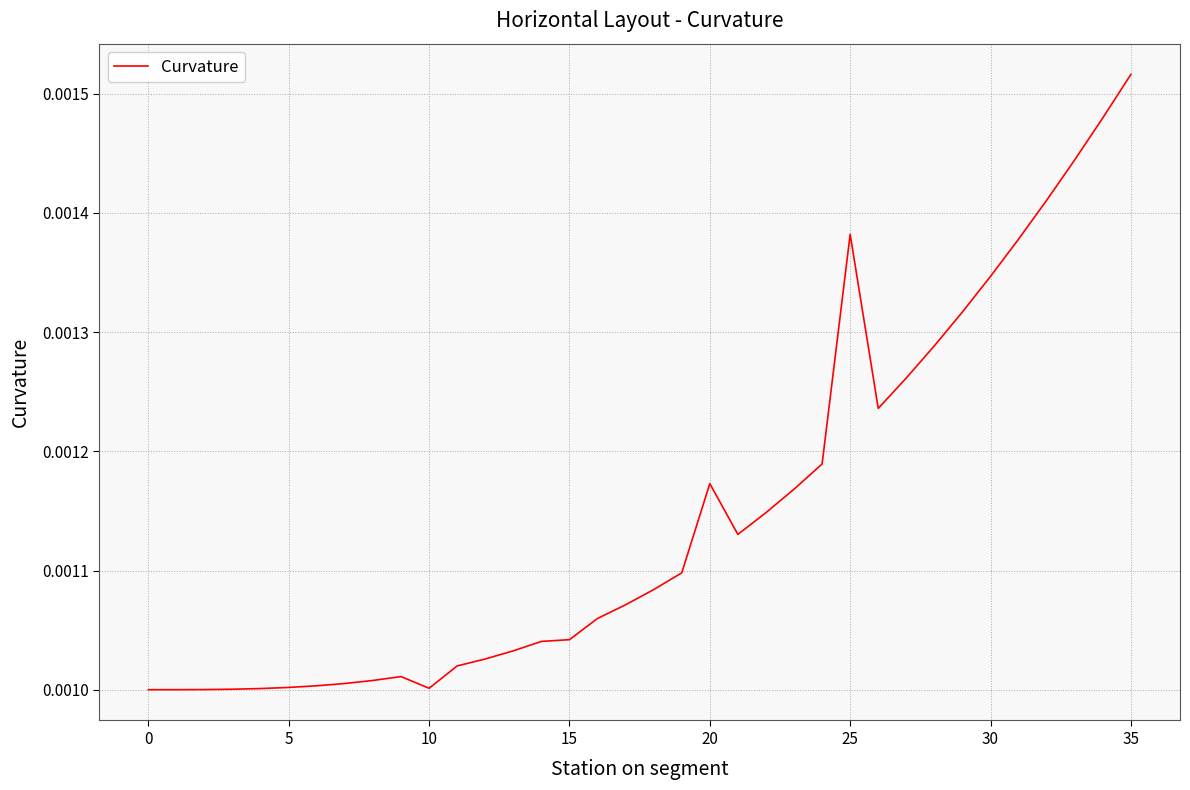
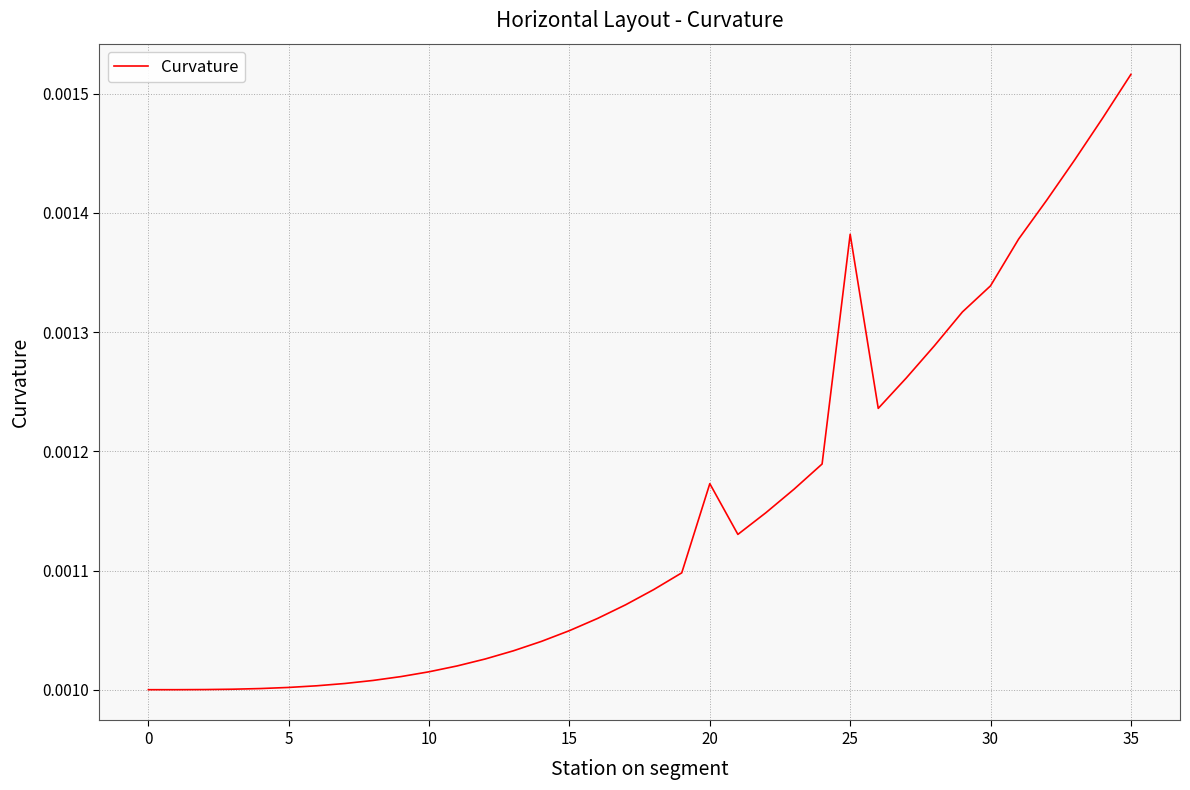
  {
    "0": 0.001000,
    "5": 0.001002,
-   "10": 0.001001,
-   "15": 0.001042,
+   "10": 0.001015,
+   "15": 0.001050,
    "20": 0.001173,
    "25": 0.001382,
-   "30": 0.001347,
+   "30": 0.001339,
    "35": 0.001516
  }
